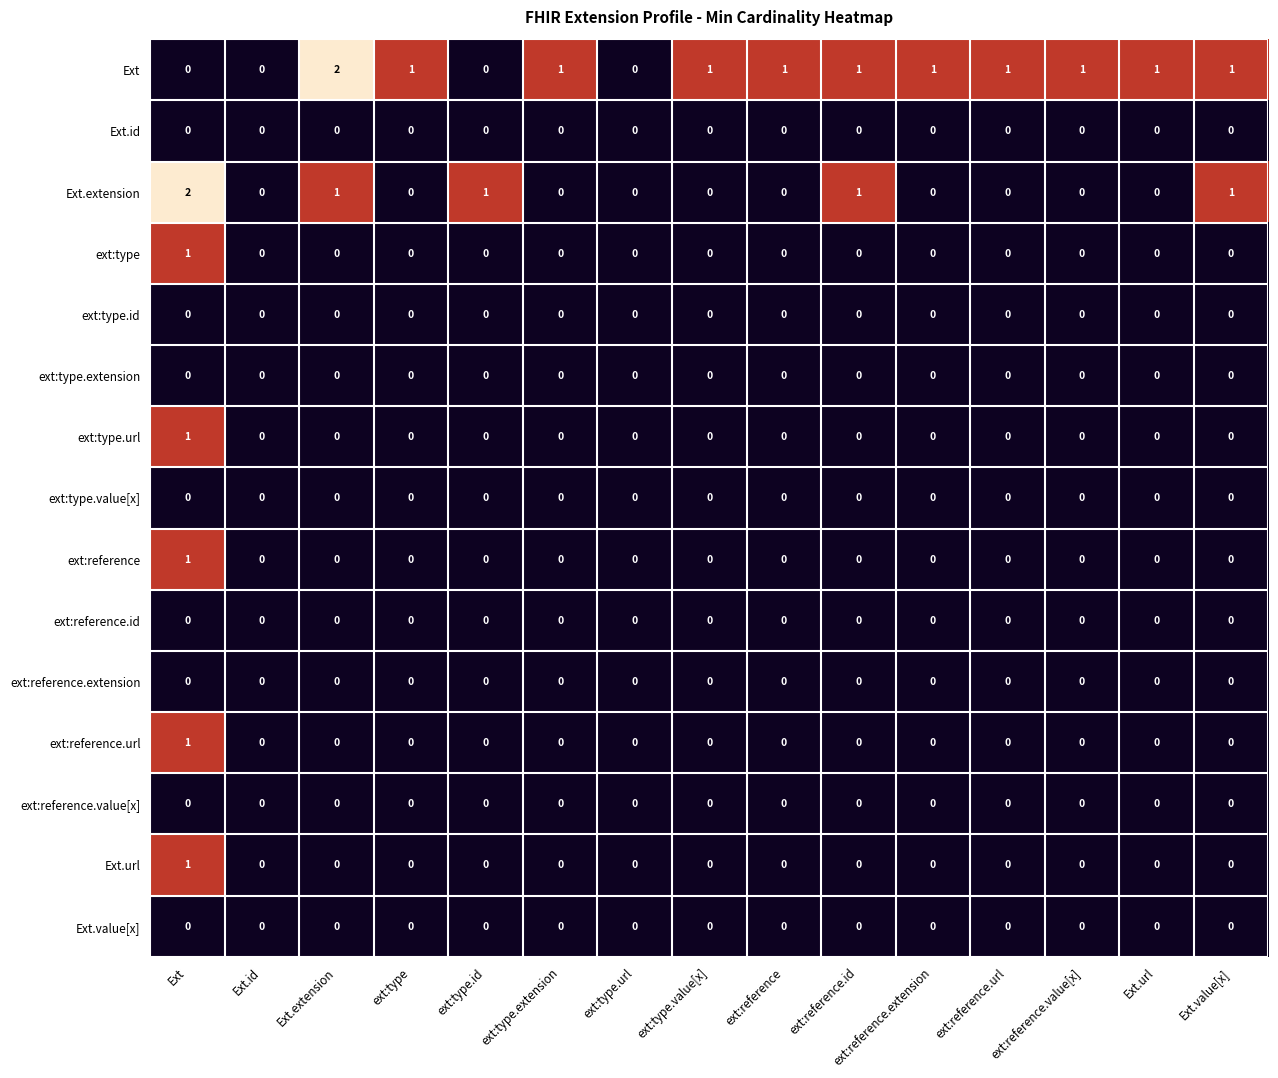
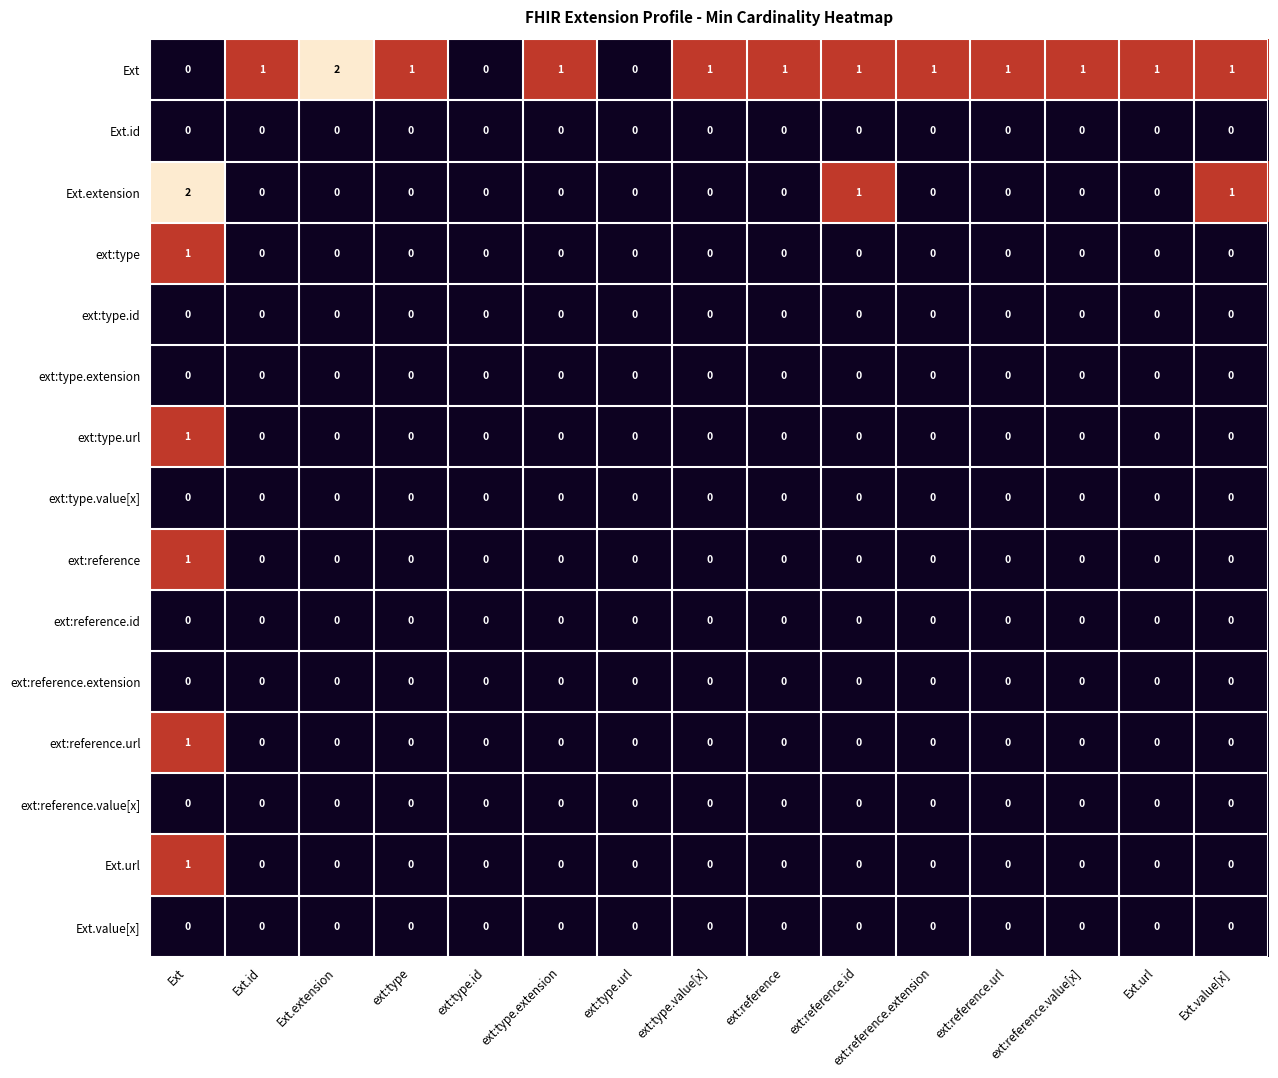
  {
    "Ext": {
      "Ext": 0,
-     "Ext.id": 0,
+     "Ext.id": 1,
      "Ext.extension": 2,
      "ext:type": 1,
      "ext:type.id": 0,
      "ext:type.extension": 1,
      "ext:type.url": 0,
      "ext:type.value[x]": 1,
      "ext:reference": 1,
      "ext:reference.id": 1,
      "ext:reference.extension": 1,
      "ext:reference.url": 1,
      "ext:reference.value[x]": 1,
      "Ext.url": 1,
      "Ext.value[x]": 1
    },
    "Ext.extension": {
      "Ext": 2,
      "Ext.id": 0,
-     "Ext.extension": 1,
+     "Ext.extension": 0,
      "ext:type": 0,
-     "ext:type.id": 1,
+     "ext:type.id": 0,
      "ext:type.extension": 0,
      "ext:type.url": 0,
      "ext:type.value[x]": 0,
      "ext:reference": 0,
      "ext:reference.id": 1,
      "ext:reference.extension": 0,
      "ext:reference.url": 0,
      "ext:reference.value[x]": 0,
      "Ext.url": 0,
      "Ext.value[x]": 1
    }
  }
